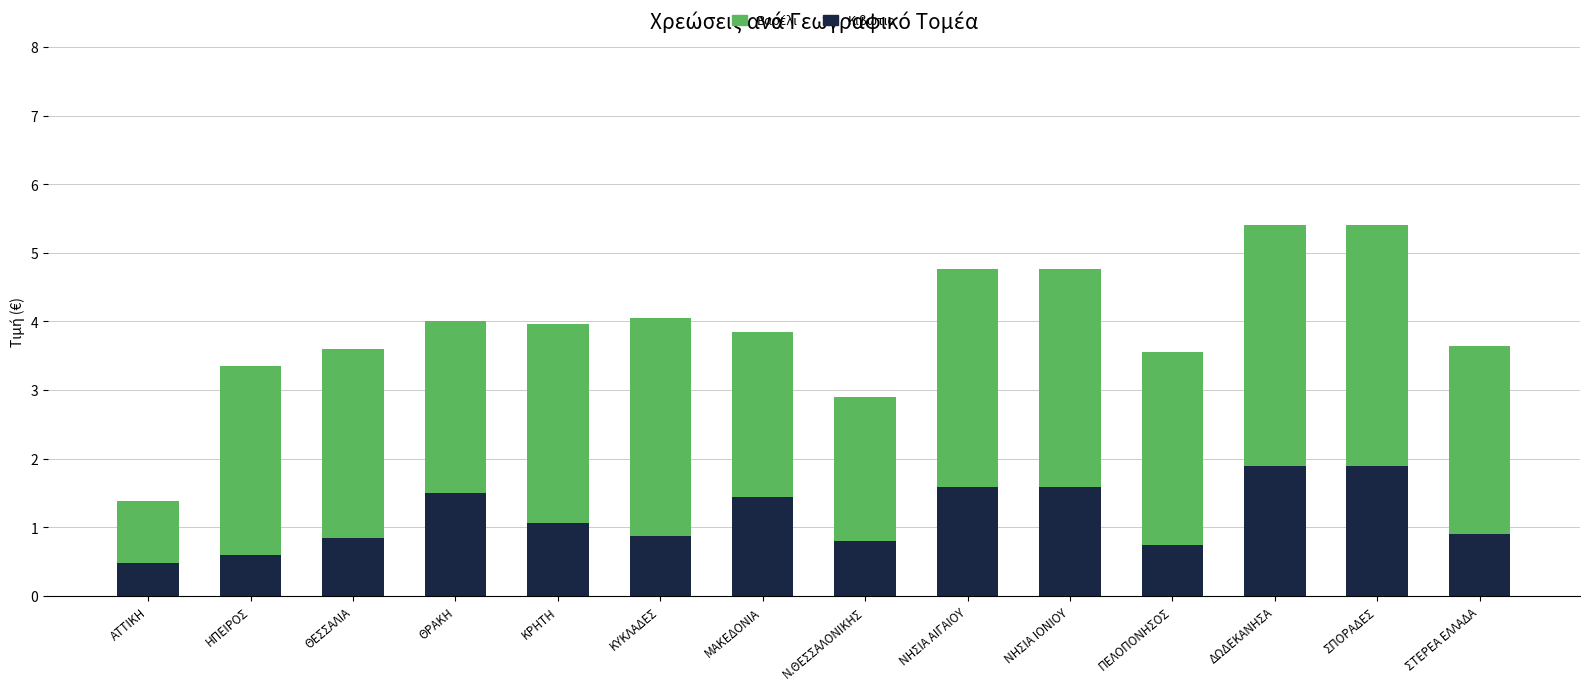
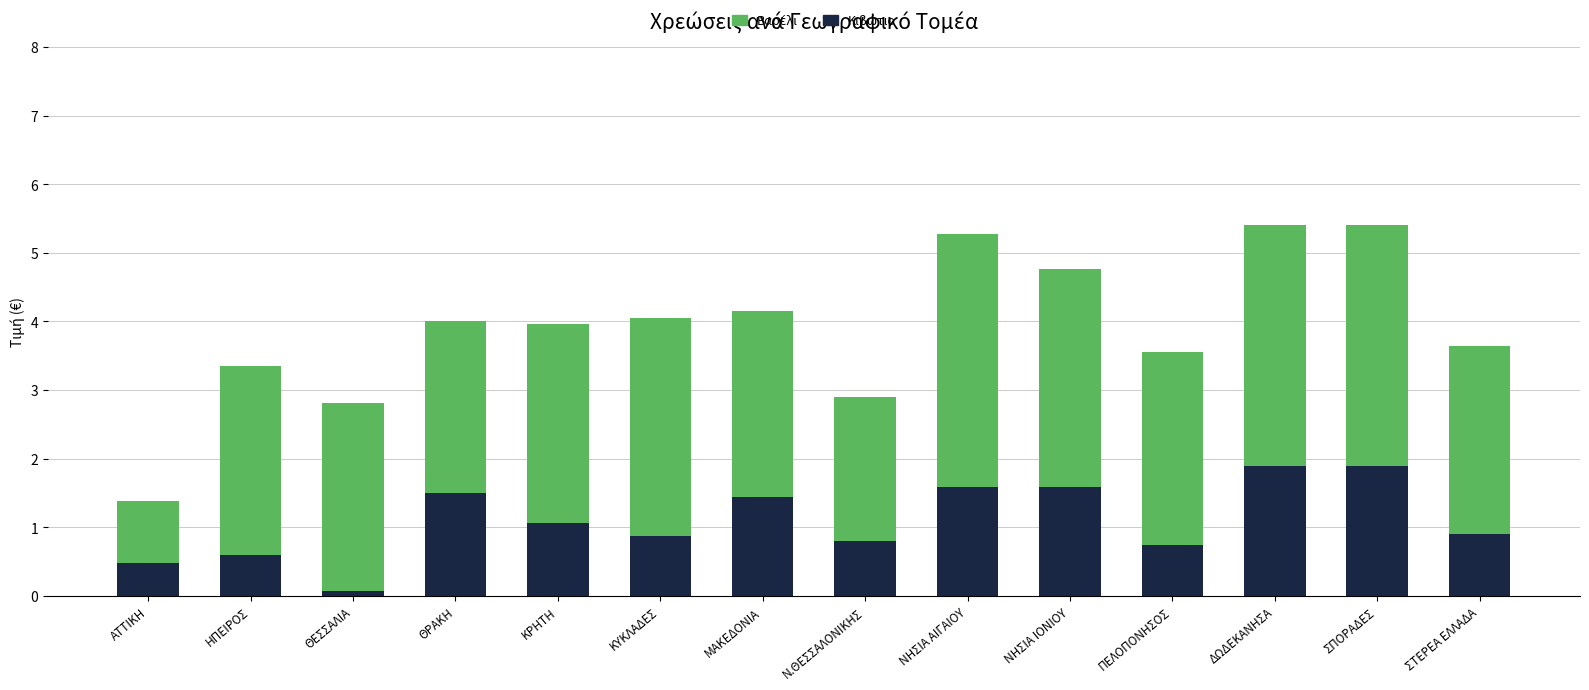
  {
    "Κιβώτιο": {
      "ΑΤΤΙΚΗ": 0.5,
      "ΗΠΕΙΡΟΣ": 0.6,
-     "ΘΕΣΣΑΛΙΑ": 0.9,
+     "ΘΕΣΣΑΛΙΑ": 0.1,
      "ΘΡΑΚΗ": 1.5,
      "ΚΡΗΤΗ": 1.1,
      "ΚΥΚΛΑΔΕΣ": 0.9,
      "ΜΑΚΕΔΟΝΙΑ": 1.5,
      "Ν.ΘΕΣΣΑΛΟΝΙΚΗΣ": 0.8,
      "ΝΗΣΙΑ ΑΙΓΑΙΟΥ": 1.6,
      "ΝΗΣΙΑ ΙΟΝΙΟΥ": 1.6,
      "ΠΕΛΟΠΟΝΗΣΟΣ": 0.8,
      "ΔΩΔΕΚΑΝΗΣΑ": 1.9,
      "ΣΠΟΡΑΔΕΣ": 1.9,
      "ΣΤΕΡΕΑ ΕΛΛΑΔΑ": 0.9
    },
    "Βαρέλι": {
      "ΑΤΤΙΚΗ": 0.9,
      "ΗΠΕΙΡΟΣ": 2.8,
      "ΘΕΣΣΑΛΙΑ": 2.8,
      "ΘΡΑΚΗ": 2.5,
      "ΚΡΗΤΗ": 2.9,
      "ΚΥΚΛΑΔΕΣ": 3.2,
-     "ΜΑΚΕΔΟΝΙΑ": 2.4,
+     "ΜΑΚΕΔΟΝΙΑ": 2.7,
      "Ν.ΘΕΣΣΑΛΟΝΙΚΗΣ": 2.1,
-     "ΝΗΣΙΑ ΑΙΓΑΙΟΥ": 3.2,
+     "ΝΗΣΙΑ ΑΙΓΑΙΟΥ": 3.7,
      "ΝΗΣΙΑ ΙΟΝΙΟΥ": 3.2,
      "ΠΕΛΟΠΟΝΗΣΟΣ": 2.8,
      "ΔΩΔΕΚΑΝΗΣΑ": 3.5,
      "ΣΠΟΡΑΔΕΣ": 3.5,
      "ΣΤΕΡΕΑ ΕΛΛΑΔΑ": 2.8
    }
  }
